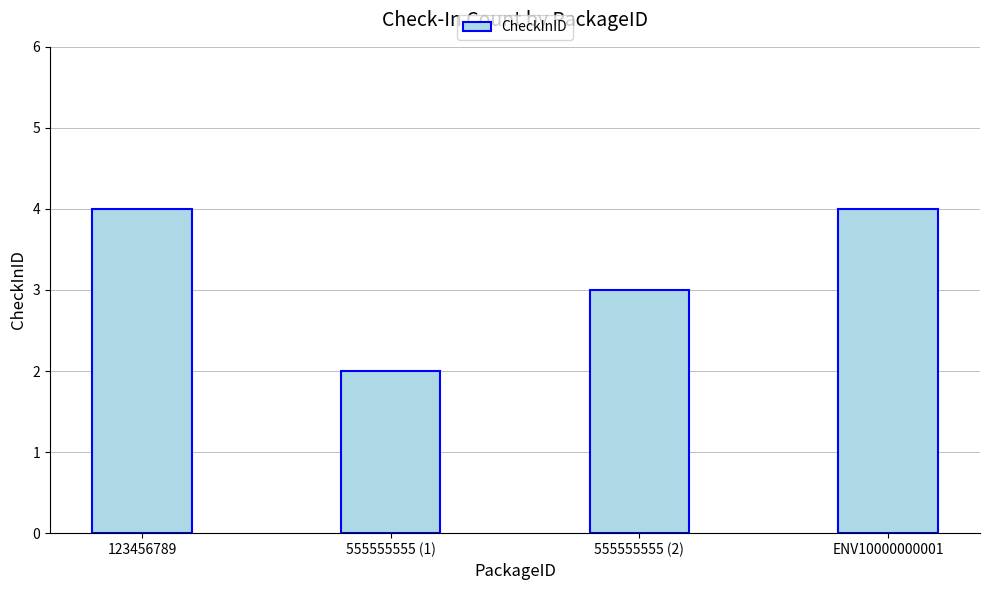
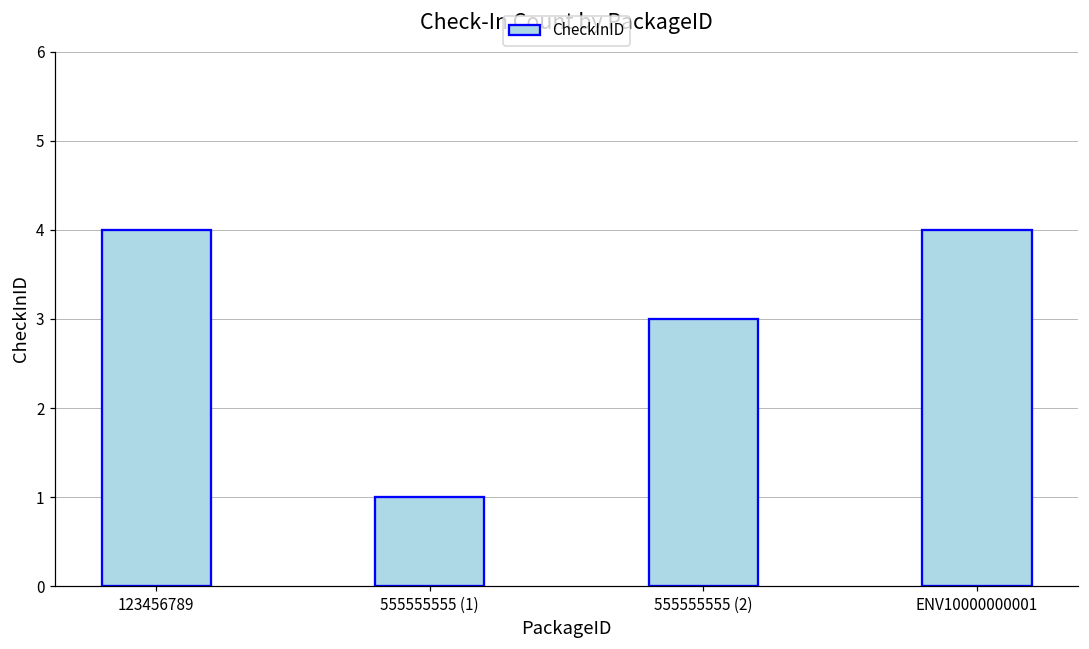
  {
    "123456789": 4,
-   "555555555 (1)": 2,
+   "555555555 (1)": 1,
    "555555555 (2)": 3,
    "ENV10000000001": 4
  }
